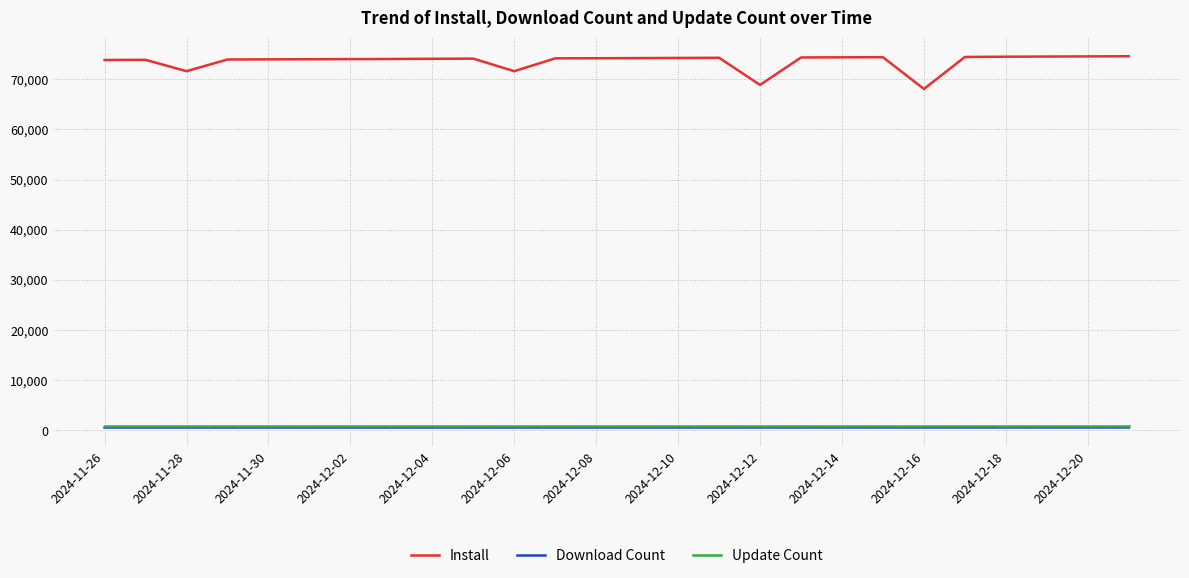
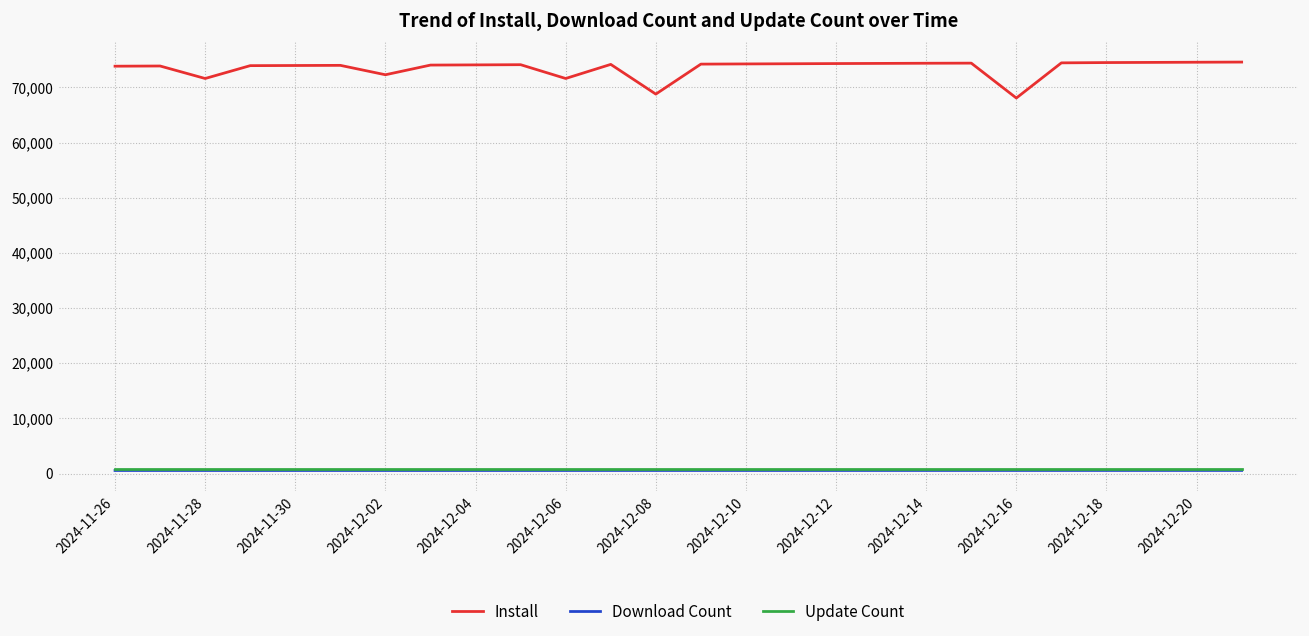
  {
    "Install": {
      "2024-11-26": "74,000",
      "2024-11-28": "72,000",
      "2024-11-30": "74,000",
-     "2024-12-02": "74,000",
+     "2024-12-02": "72,000",
      "2024-12-04": "74,000",
      "2024-12-06": "72,000",
-     "2024-12-08": "74,000",
+     "2024-12-08": "69,000",
      "2024-12-10": "74,000",
-     "2024-12-12": "69,000",
+     "2024-12-12": "74,000",
      "2024-12-14": "74,000",
      "2024-12-16": "68,000",
      "2024-12-18": "74,000",
      "2024-12-20": "75,000"
    }
  }
